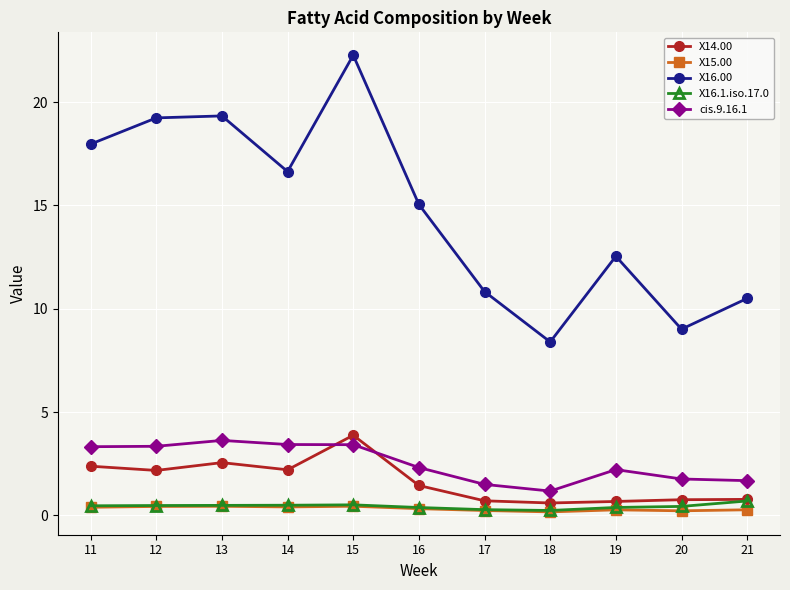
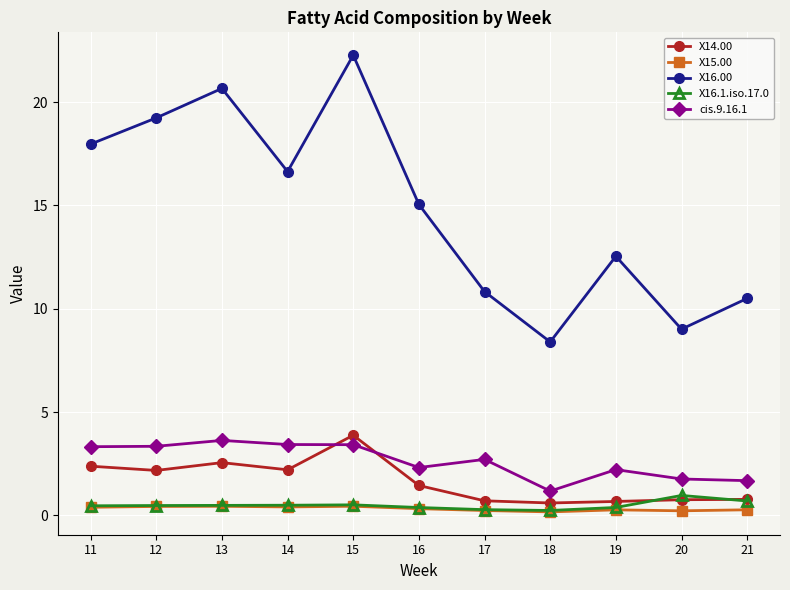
  {
    "X14.00": {
      "11": 2.4,
      "12": 2.2,
      "13": 2.6,
      "14": 2.2,
      "15": 3.9,
      "16": 1.4,
      "17": 0.7,
      "18": 0.6,
      "19": 0.7,
      "20": 0.8
    },
    "X15.00": {
      "20": 0.2,
      "21": 0.3
    },
    "X16.00": {
      "11": 18.0,
      "12": 19.2,
-     "13": 19.3,
+     "13": 20.7,
      "14": 16.6,
      "15": 22.3,
      "16": 15.0,
      "17": 10.8,
      "18": 8.4,
      "19": 12.5,
      "20": 9.0,
      "21": 10.5
    },
    "X16.1.iso.17.0": {
-     "20": 0.4
+     "20": 1.0
    },
    "cis.9.16.1": {
      "11": 3.3,
      "12": 3.3,
      "13": 3.6,
      "14": 3.4,
      "15": 3.4,
      "16": 2.3,
-     "17": 1.5,
+     "17": 2.7,
      "18": 1.2,
      "19": 2.2,
      "20": 1.8,
      "21": 1.7
    }
  }
